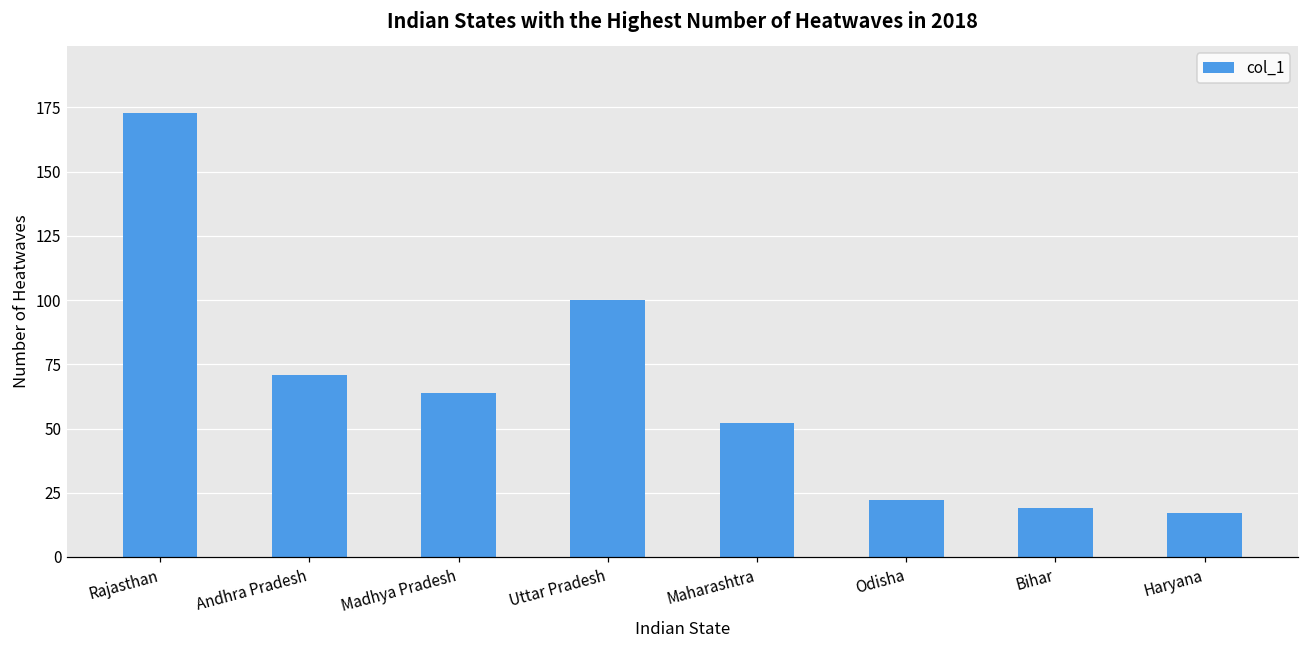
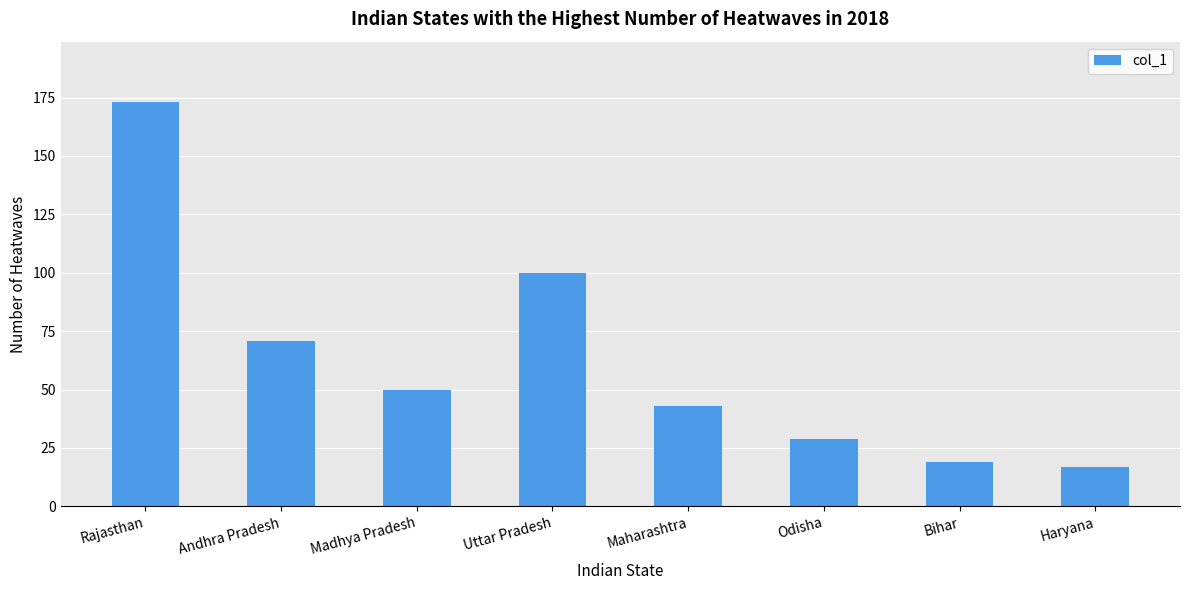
  {
    "Rajasthan": 173,
    "Andhra Pradesh": 71,
-   "Madhya Pradesh": 64,
+   "Madhya Pradesh": 50,
    "Uttar Pradesh": 100,
-   "Maharashtra": 52,
-   "Odisha": 22,
+   "Maharashtra": 43,
+   "Odisha": 29,
    "Bihar": 19,
    "Haryana": 17
  }
